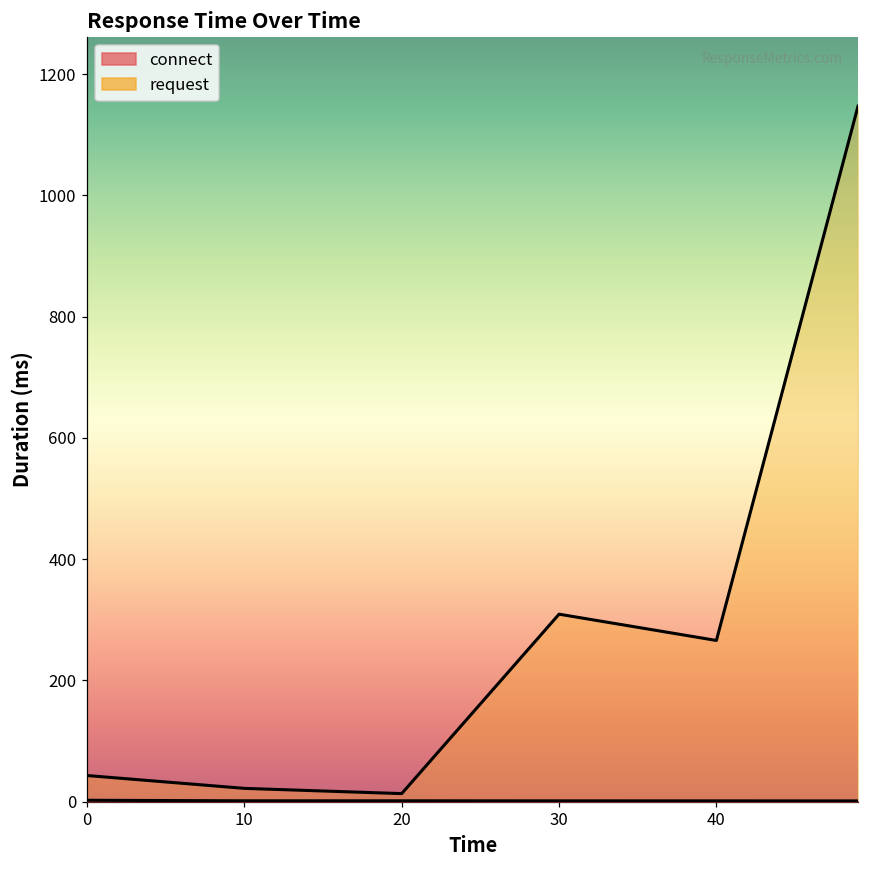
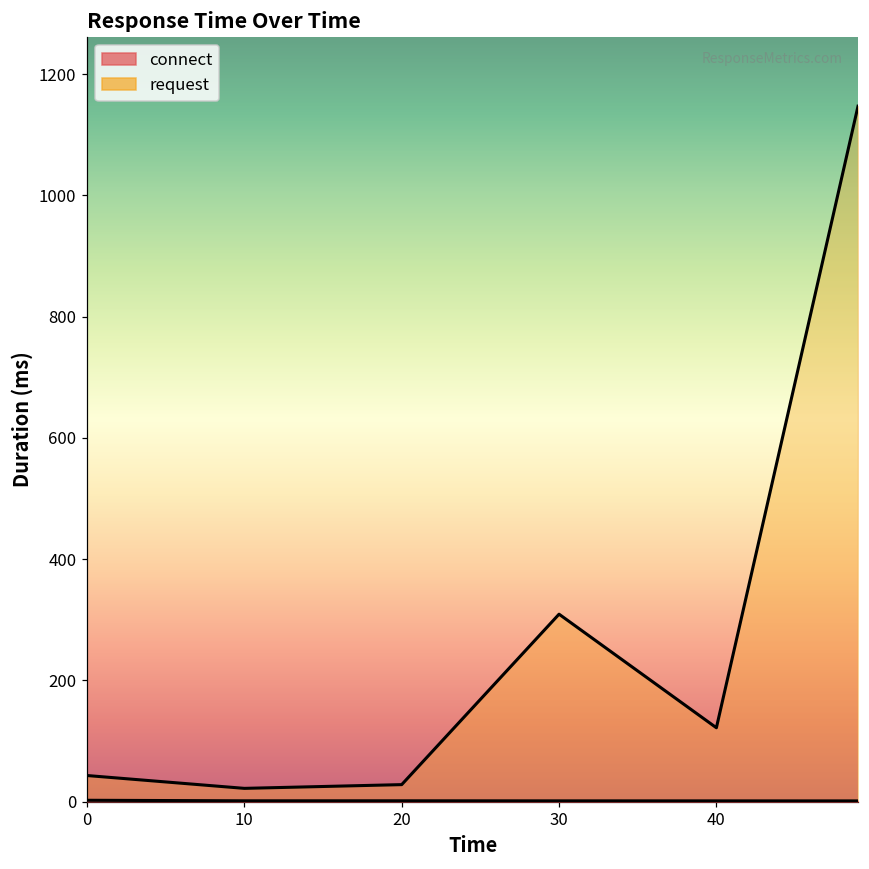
  {
    "request": {
      "0": 40,
      "10": 20,
-     "20": 10,
+     "20": 30,
      "30": 310,
-     "40": 270
+     "40": 120
    },
    "connect": {
      "0": 0,
      "10": 0,
      "20": 0,
      "30": 0,
      "40": 0
    }
  }
